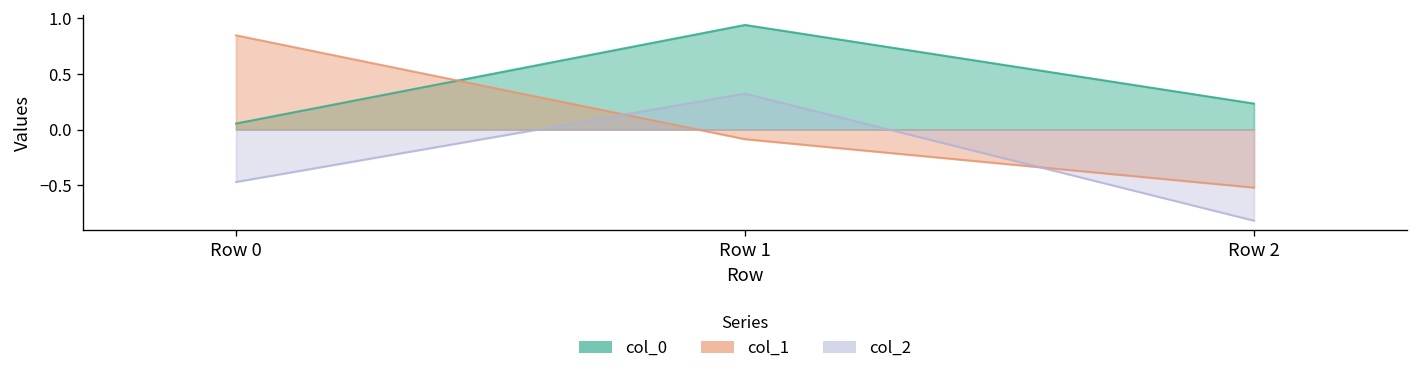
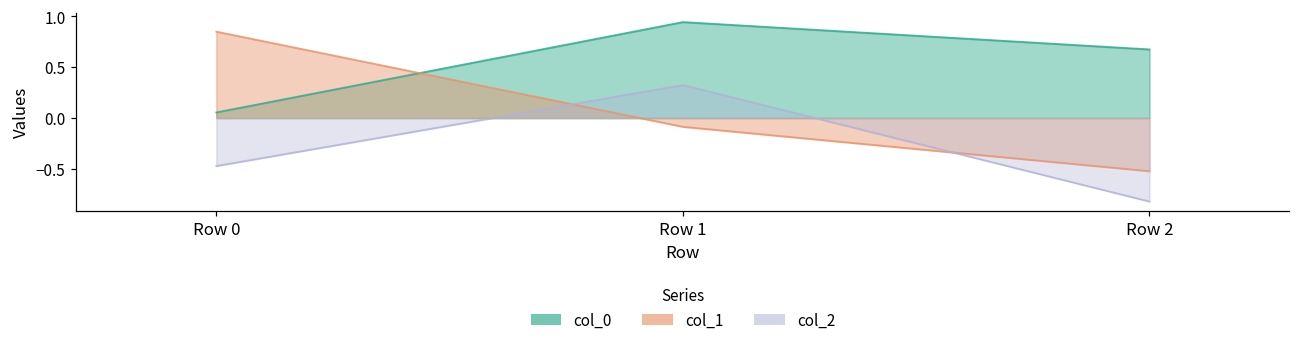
  {
    "col_0": {
      "Row 0": 0.1,
      "Row 1": 0.9,
-     "Row 2": 0.2
+     "Row 2": 0.7
    }
  }
